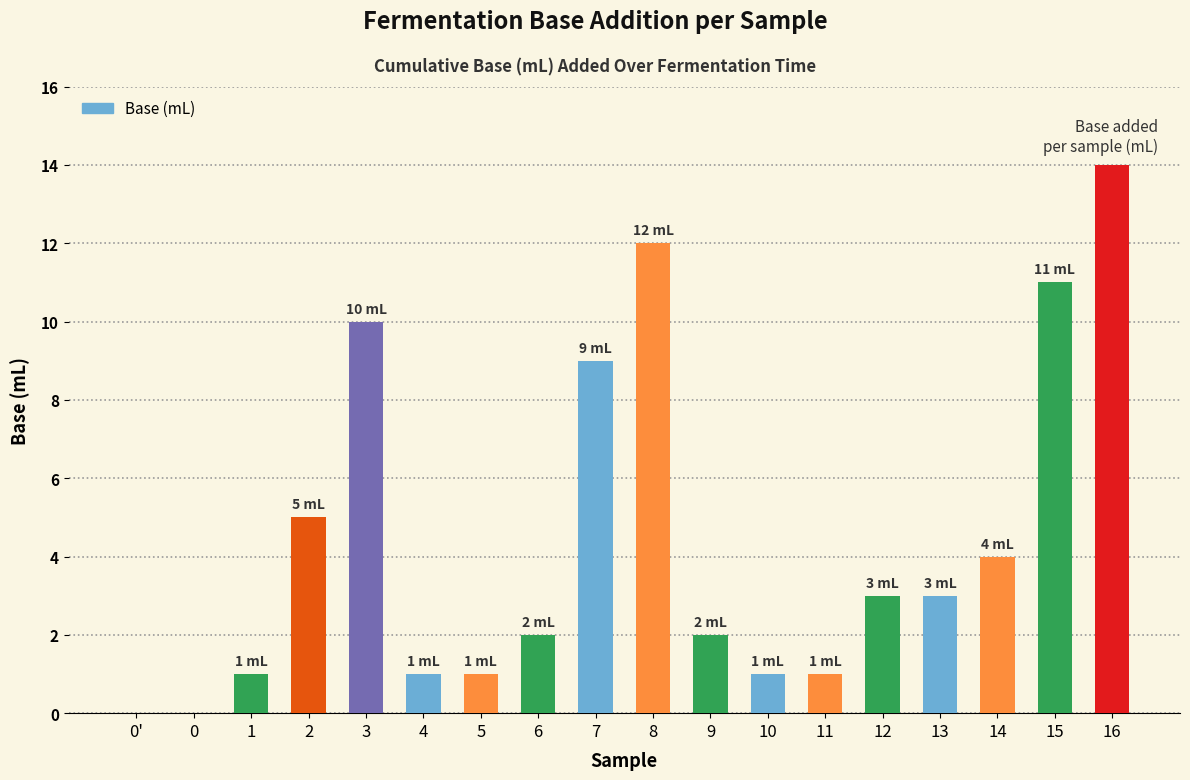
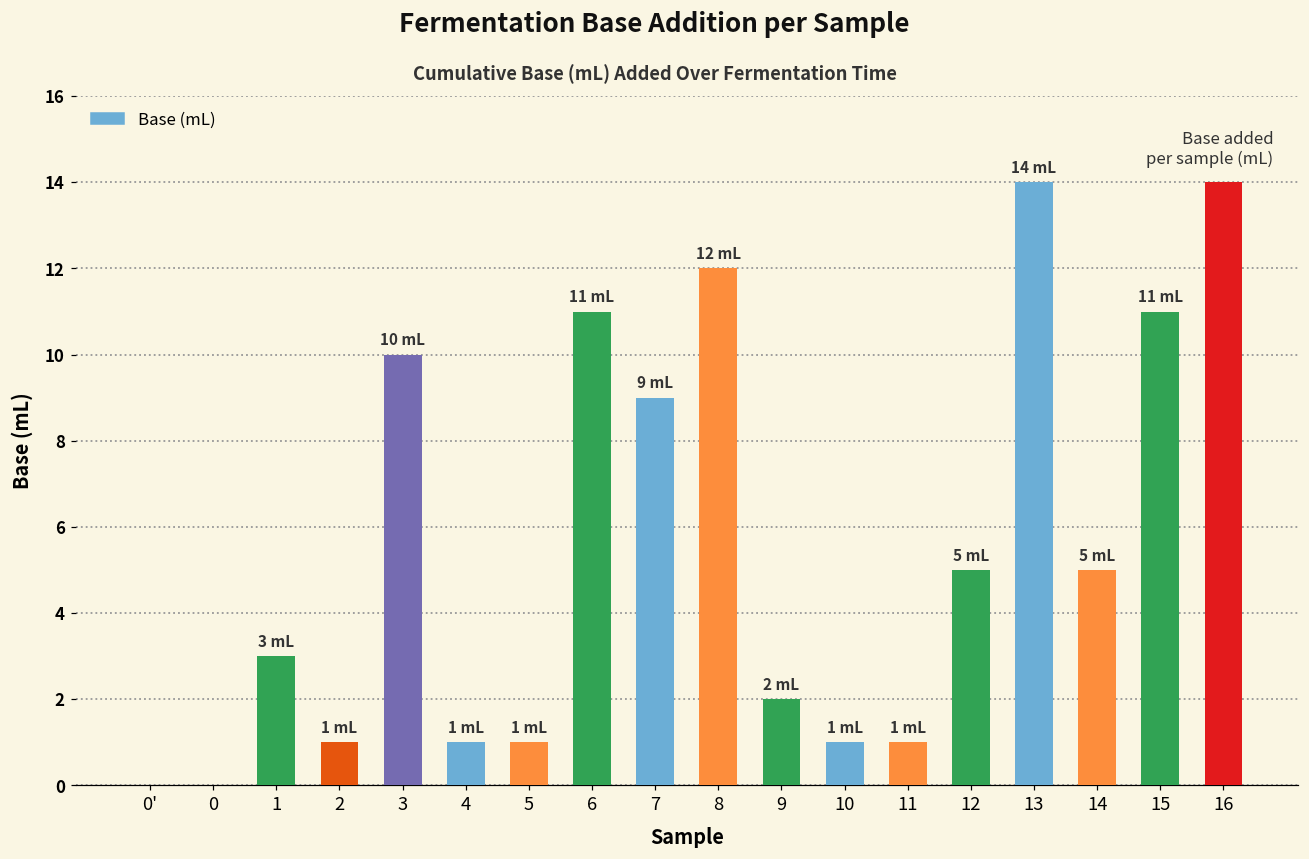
  {
-   "1": 1,
-   "2": 5,
+   "1": 3,
+   "2": 1,
    "3": 10,
    "4": 1,
    "5": 1,
-   "6": 2,
+   "6": 11,
    "7": 9,
    "8": 12,
    "9": 2,
    "10": 1,
    "11": 1,
-   "12": 3,
-   "13": 3,
-   "14": 4,
+   "12": 5,
+   "13": 14,
+   "14": 5,
    "15": 11
  }
